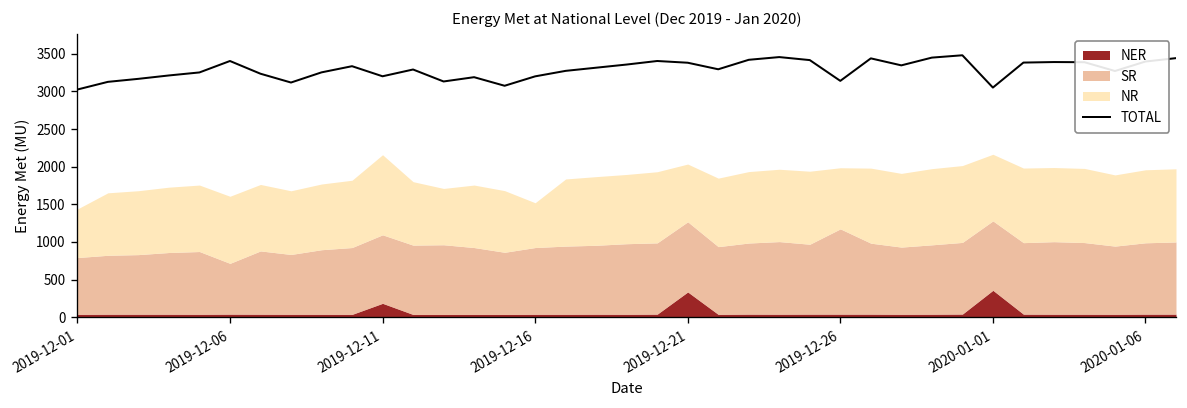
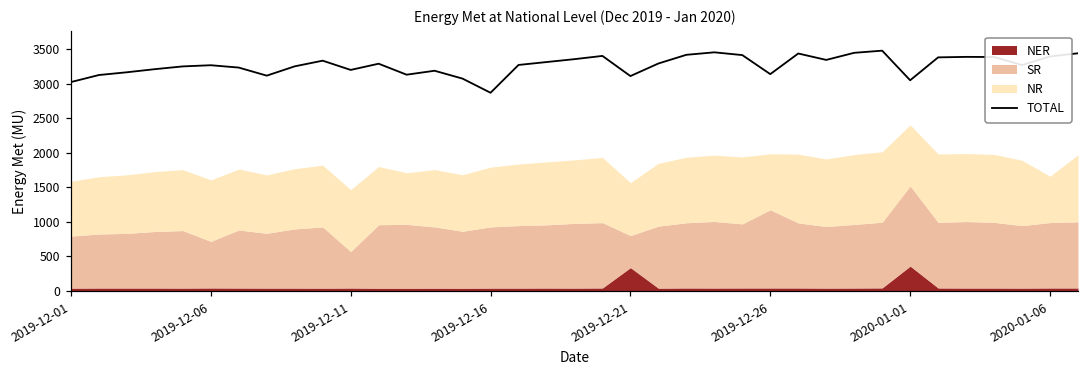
  {
    "TOTAL": {
      "2019-12-01": 3000,
-     "2019-12-06": 3400,
+     "2019-12-06": 3300,
      "2019-12-11": 3200,
-     "2019-12-16": 3200,
-     "2019-12-21": 3400,
+     "2019-12-16": 2900,
+     "2019-12-21": 3100,
      "2019-12-26": 3100,
      "2020-01-01": 3100
    },
    "NER": {
      "2019-12-06": 0,
-     "2019-12-11": 200,
+     "2019-12-11": 0,
      "2019-12-21": 300,
      "2019-12-26": 0,
      "2020-01-01": 400,
      "2020-01-06": 0
    },
    "SR": {
      "2019-12-01": 800,
      "2019-12-06": 700,
-     "2019-12-11": 900,
+     "2019-12-11": 500,
      "2019-12-16": 900,
-     "2019-12-21": 900,
+     "2019-12-21": 500,
      "2019-12-26": 1100,
-     "2020-01-01": 900,
+     "2020-01-01": 1200,
      "2020-01-06": 900
    },
    "NR": {
-     "2019-12-01": 600,
+     "2019-12-01": 800,
      "2019-12-06": 900,
-     "2019-12-11": 1100,
-     "2019-12-16": 600,
+     "2019-12-11": 900,
+     "2019-12-16": 900,
      "2019-12-21": 800,
      "2019-12-26": 800,
      "2020-01-01": 900,
-     "2020-01-06": 1000
+     "2020-01-06": 700
    }
  }
